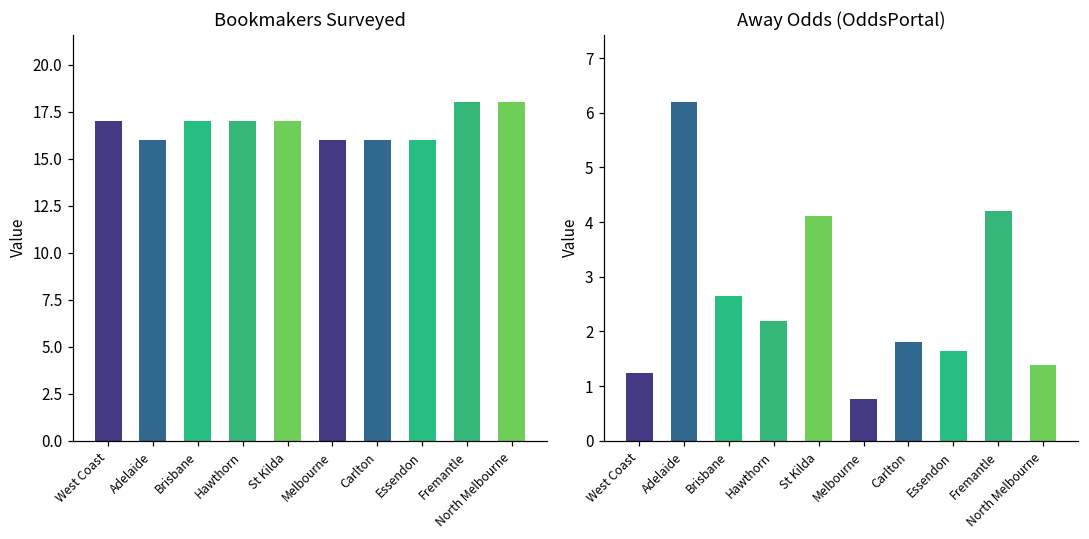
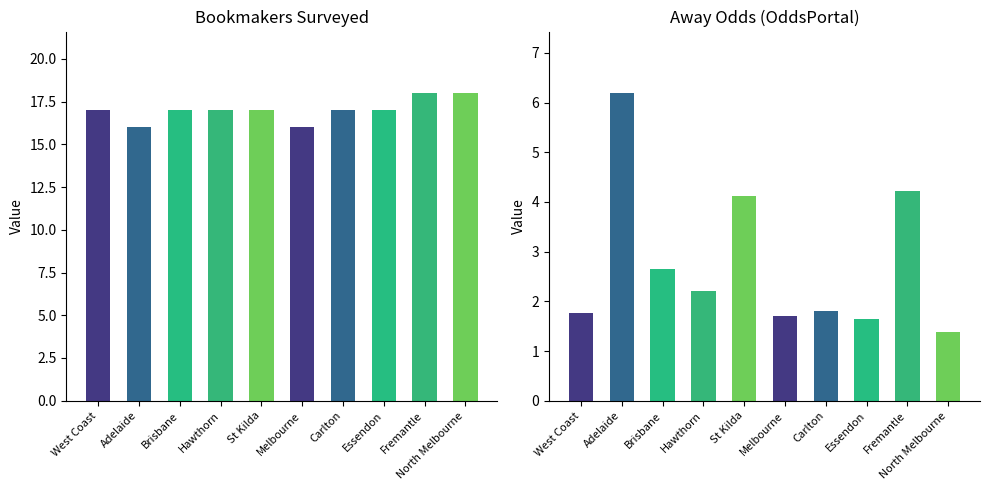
  {
    "Bookmakers Surveyed": {
      "West Coast": 17,
      "Adelaide": 16,
      "Brisbane": 17,
      "Hawthorn": 17,
      "St Kilda": 17,
      "Melbourne": 16,
-     "Carlton": 16,
-     "Essendon": 16,
+     "Carlton": 17,
+     "Essendon": 17,
      "Fremantle": 18,
      "North Melbourne": 18
    },
    "Away Odds (OddsPortal)": {
-     "West Coast": 1.2,
+     "West Coast": 1.8,
      "Adelaide": 6.2,
      "Brisbane": 2.7,
      "Hawthorn": 2.2,
      "St Kilda": 4.1,
-     "Melbourne": 0.8,
+     "Melbourne": 1.7,
      "Carlton": 1.8,
      "Essendon": 1.6,
      "Fremantle": 4.2,
      "North Melbourne": 1.4
    }
  }
